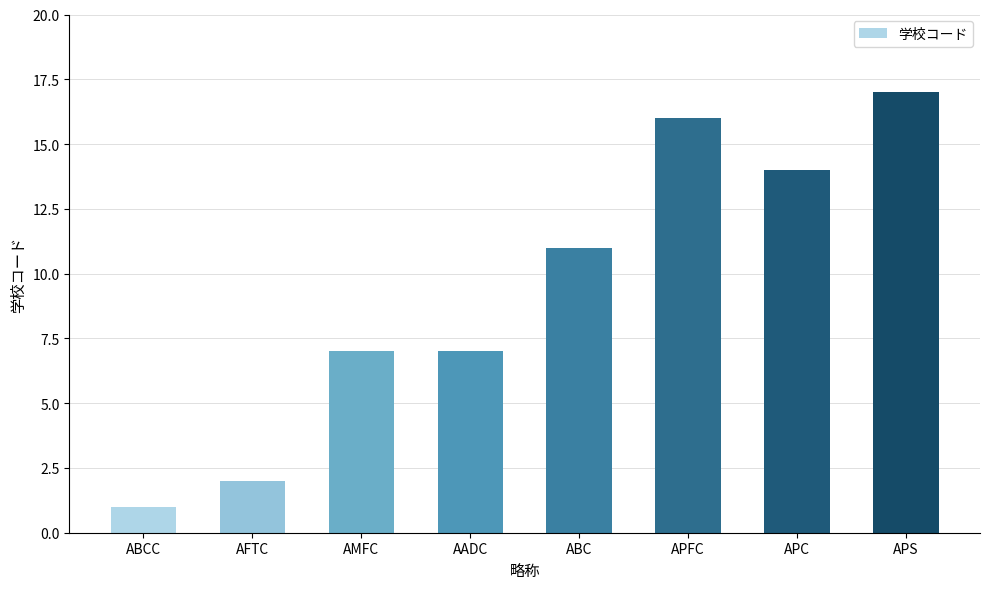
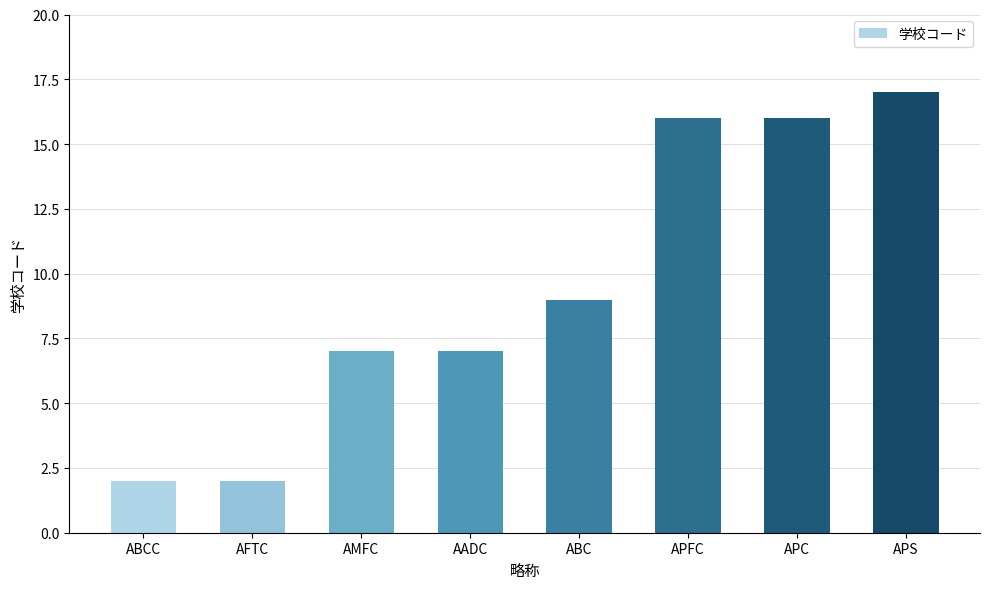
  {
-   "ABCC": 1,
+   "ABCC": 2,
    "AFTC": 2,
    "AMFC": 7,
    "AADC": 7,
-   "ABC": 11,
+   "ABC": 9,
    "APFC": 16,
-   "APC": 14,
+   "APC": 16,
    "APS": 17
  }
